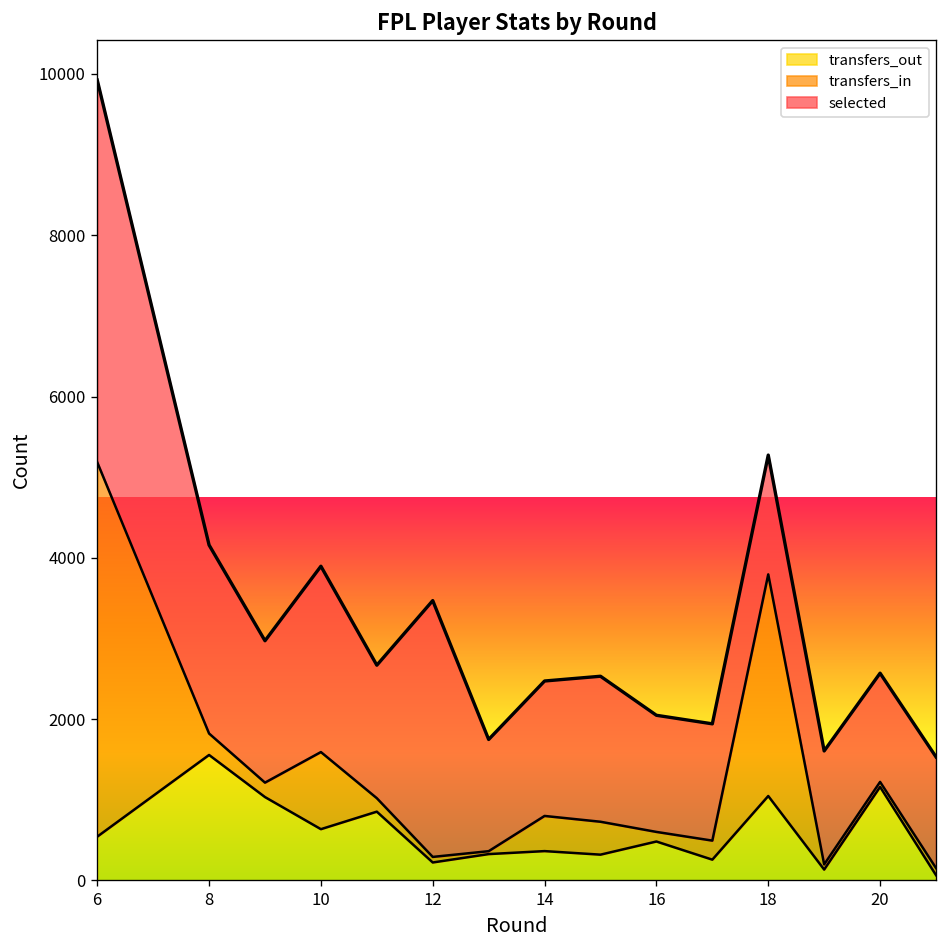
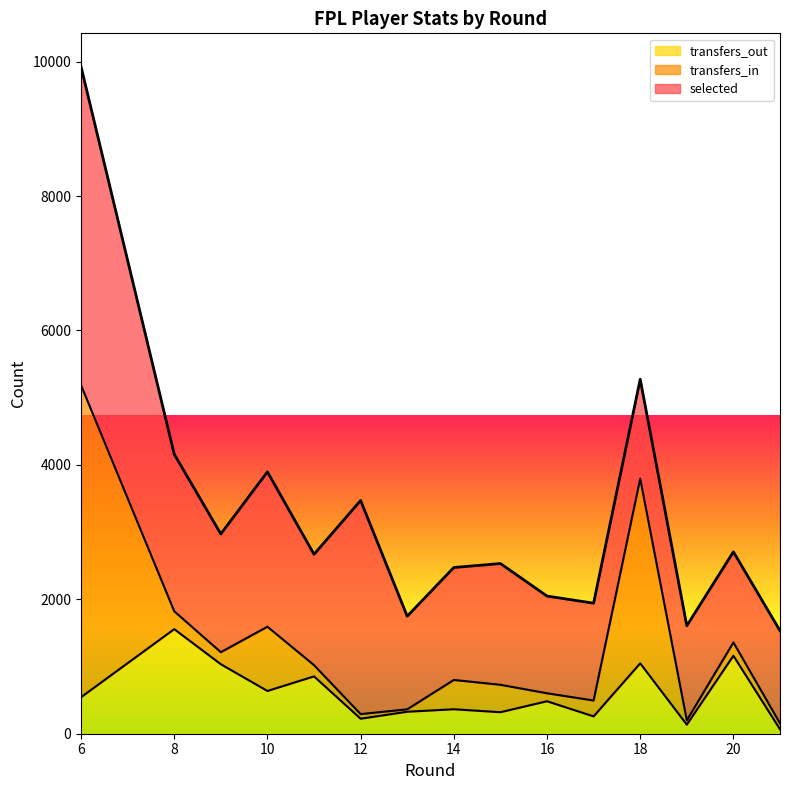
  {
    "transfers_out": {
      "6": 500,
      "8": 1600,
      "10": 600,
      "12": 200,
      "14": 400,
      "16": 500,
      "18": 1000,
      "20": 1200
    },
    "transfers_in": {
      "6": 4600,
      "8": 300,
      "10": 1000,
      "12": 100,
      "14": 400,
      "16": 100,
      "18": 2700,
-     "20": 100
+     "20": 200
    },
    "selected": {
      "6": 4700,
      "8": 2300,
      "10": 2300,
      "12": 3200,
      "14": 1700,
      "16": 1400,
      "18": 1500,
      "20": 1300
    }
  }
